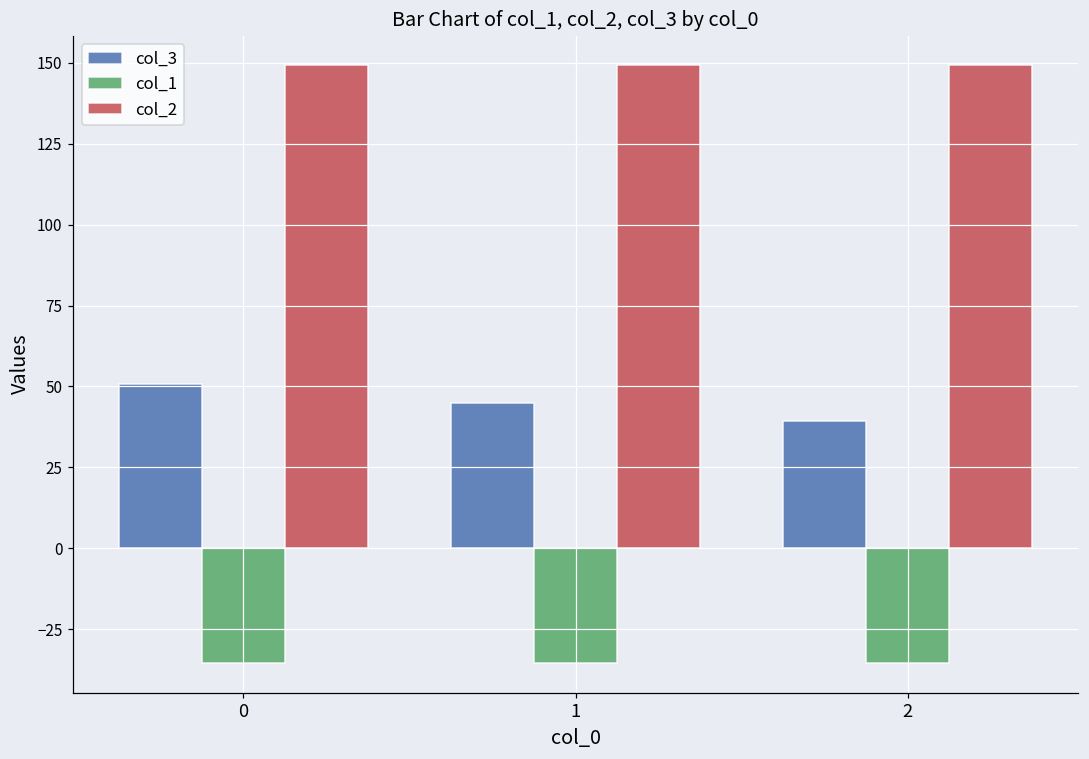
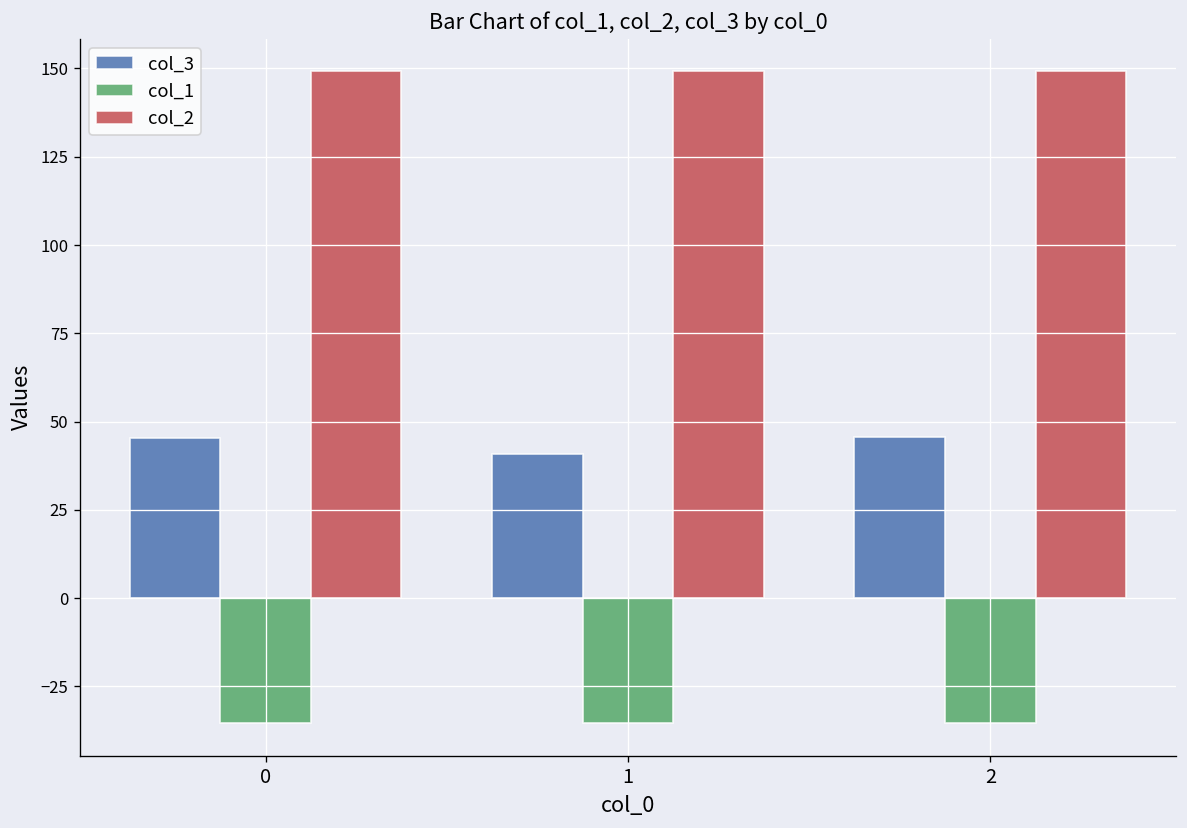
  {
    "col_3": {
-     "0": 51,
-     "1": 45,
-     "2": 39
+     "0": 45,
+     "1": 41,
+     "2": 46
    },
    "col_1": {
      "0": -35,
      "1": -35,
      "2": -35
    },
    "col_2": {
      "0": 149,
      "1": 149,
      "2": 149
    }
  }
